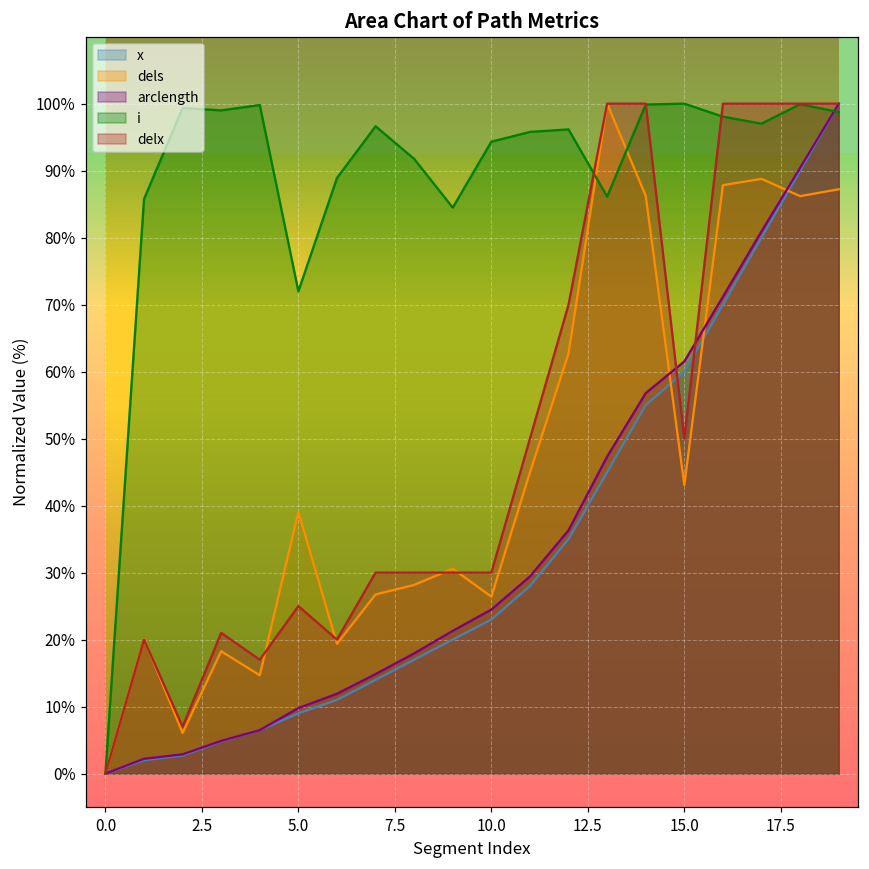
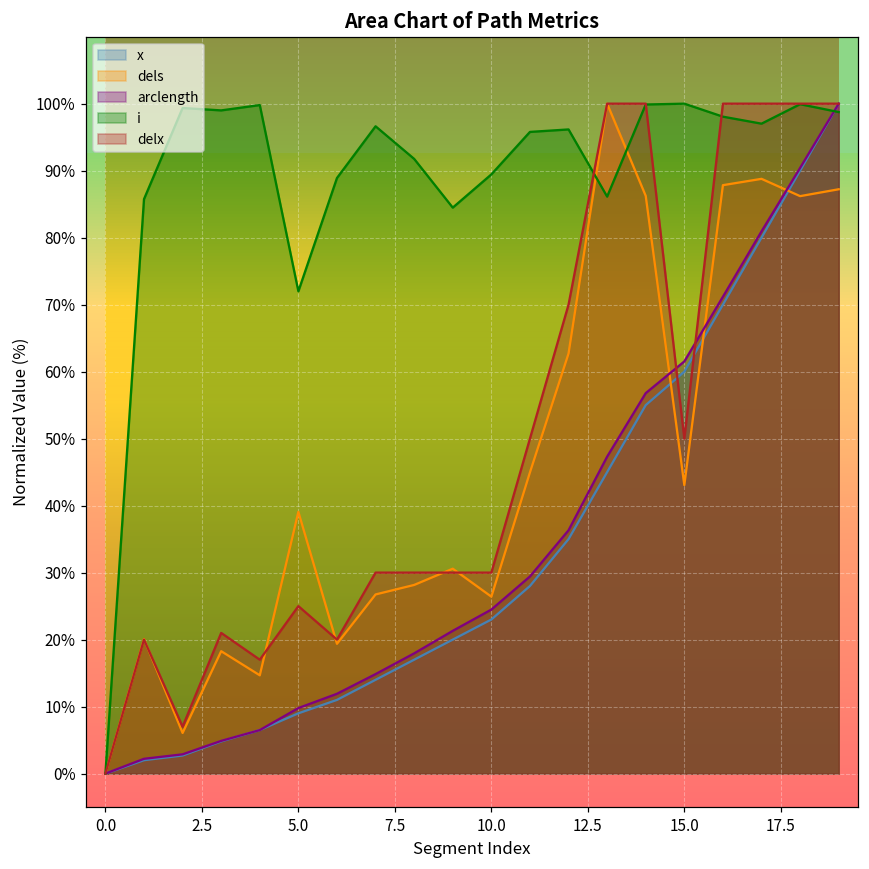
  {
    "x": {
      "5.0": "9%",
      "10.0": "23%",
      "15.0": "60%"
    },
    "dels": {
      "5.0": "39%",
      "10.0": "26%",
      "15.0": "43%"
    },
    "i": {
      "5.0": "72%",
-     "10.0": "94%",
+     "10.0": "89%",
      "15.0": "100%"
    }
  }
